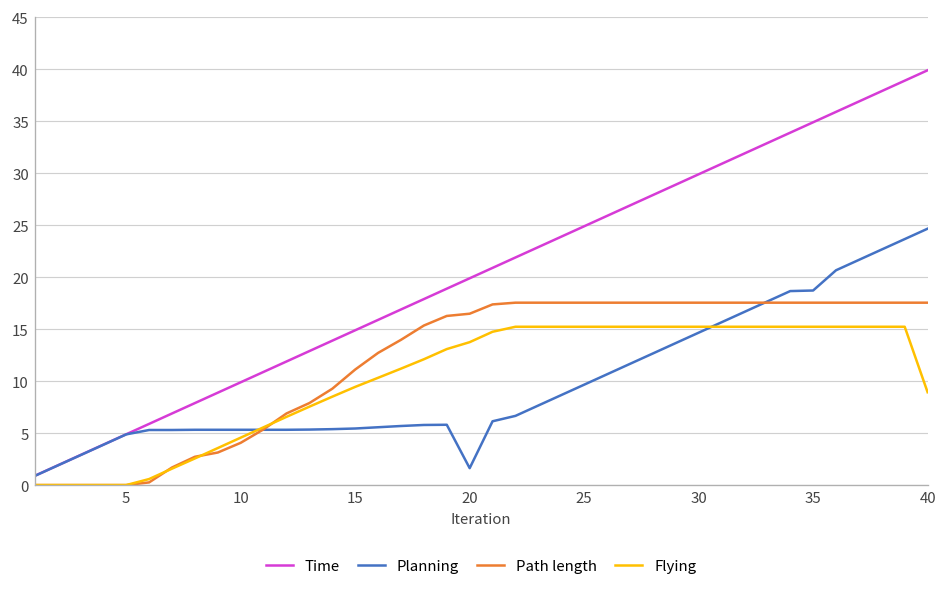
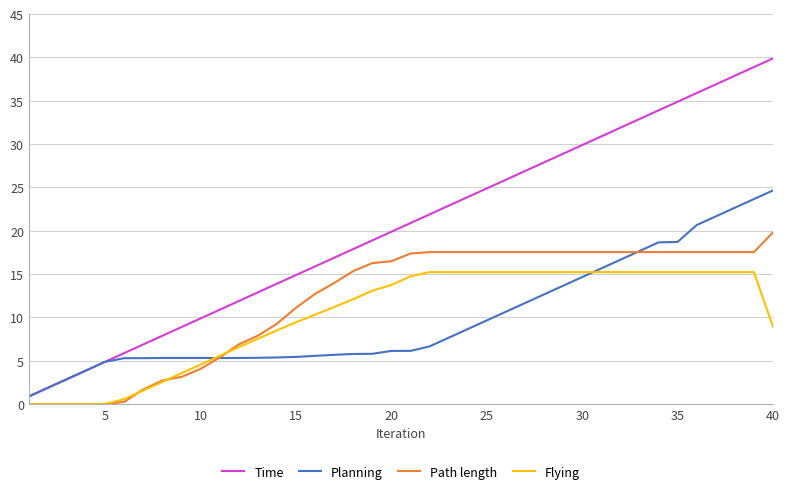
  {
    "Time": {
      "10": 10,
      "15": 15,
      "20": 20,
      "25": 25,
      "30": 30,
      "35": 35,
      "40": 40
    },
    "Planning": {
      "10": 5,
      "15": 5,
-     "20": 2,
+     "20": 6,
      "25": 10,
      "30": 15,
      "35": 19,
      "40": 25
    },
    "Path length": {
      "10": 4,
      "15": 11,
      "20": 16,
      "25": 18,
      "30": 18,
      "35": 18,
-     "40": 18
+     "40": 20
    },
    "Flying": {
      "10": 5,
      "15": 9,
      "20": 14,
      "25": 15,
      "30": 15,
      "35": 15,
      "40": 9
    }
  }
